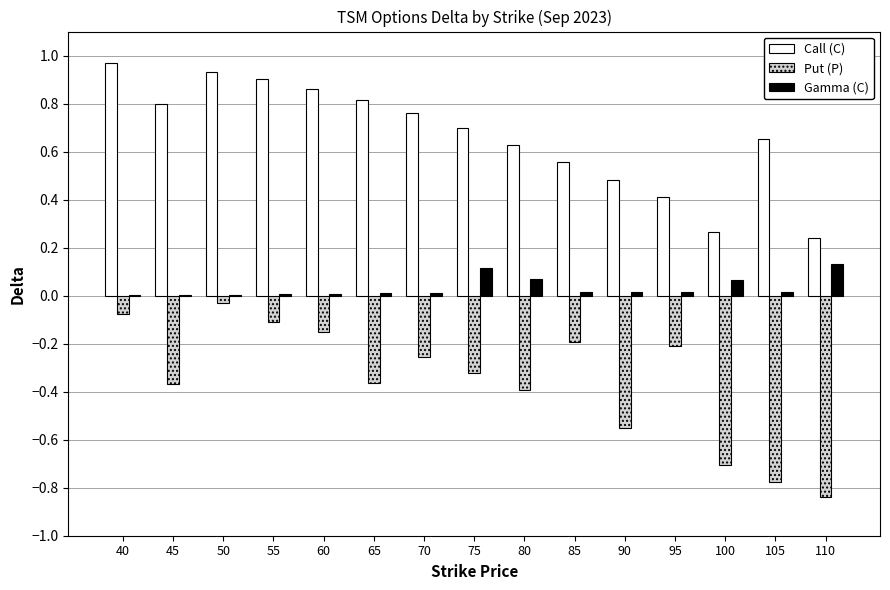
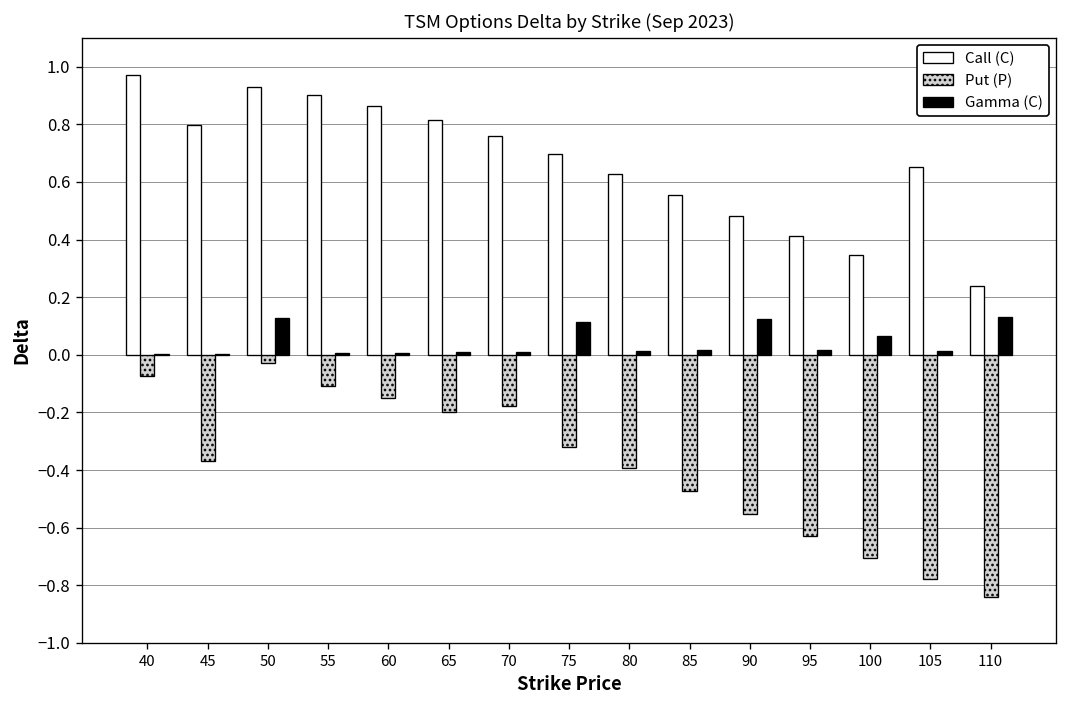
  {
    "Call (C)": {
      "40": 0.97,
      "45": 0.80,
      "50": 0.93,
      "55": 0.90,
      "60": 0.86,
      "65": 0.81,
      "70": 0.76,
      "75": 0.70,
      "80": 0.63,
      "85": 0.56,
      "90": 0.48,
      "95": 0.41,
-     "100": 0.26,
+     "100": 0.35,
      "105": 0.65,
      "110": 0.24
    },
    "Put (P)": {
      "40": -0.07,
      "45": -0.37,
      "50": -0.03,
      "55": -0.11,
      "60": -0.15,
-     "65": -0.36,
-     "70": -0.26,
+     "65": -0.20,
+     "70": -0.18,
      "75": -0.32,
      "80": -0.39,
-     "85": -0.19,
+     "85": -0.47,
      "90": -0.55,
-     "95": -0.21,
+     "95": -0.63,
      "100": -0.71,
      "105": -0.78,
      "110": -0.84
    },
    "Gamma (C)": {
-     "50": 0.00,
+     "50": 0.13,
      "70": 0.01,
      "75": 0.11,
-     "80": 0.07,
+     "80": 0.01,
      "85": 0.02,
-     "90": 0.02,
+     "90": 0.13,
      "95": 0.02,
      "100": 0.06,
      "105": 0.01,
      "110": 0.13
    }
  }
